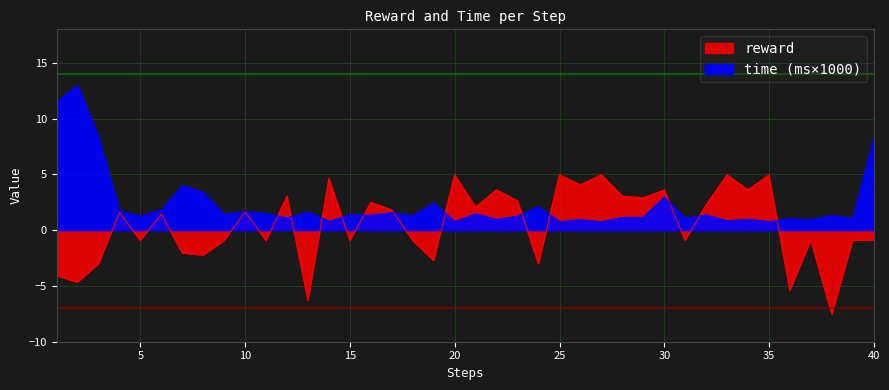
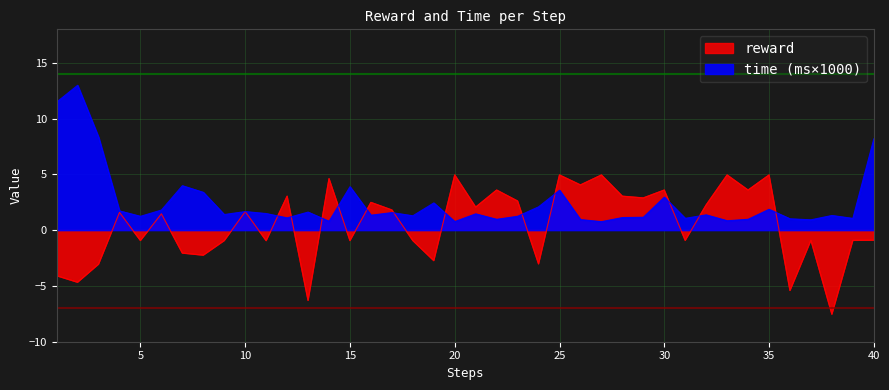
  {
    "time (ms×1000)": {
      "5": 1.2,
-     "15": 1.4,
+     "15": 3.9,
      "20": 0.8,
-     "25": 0.8,
+     "25": 3.6,
      "30": 3.0,
-     "35": 0.8,
+     "35": 1.9,
      "40": 8.2
    }
  }
